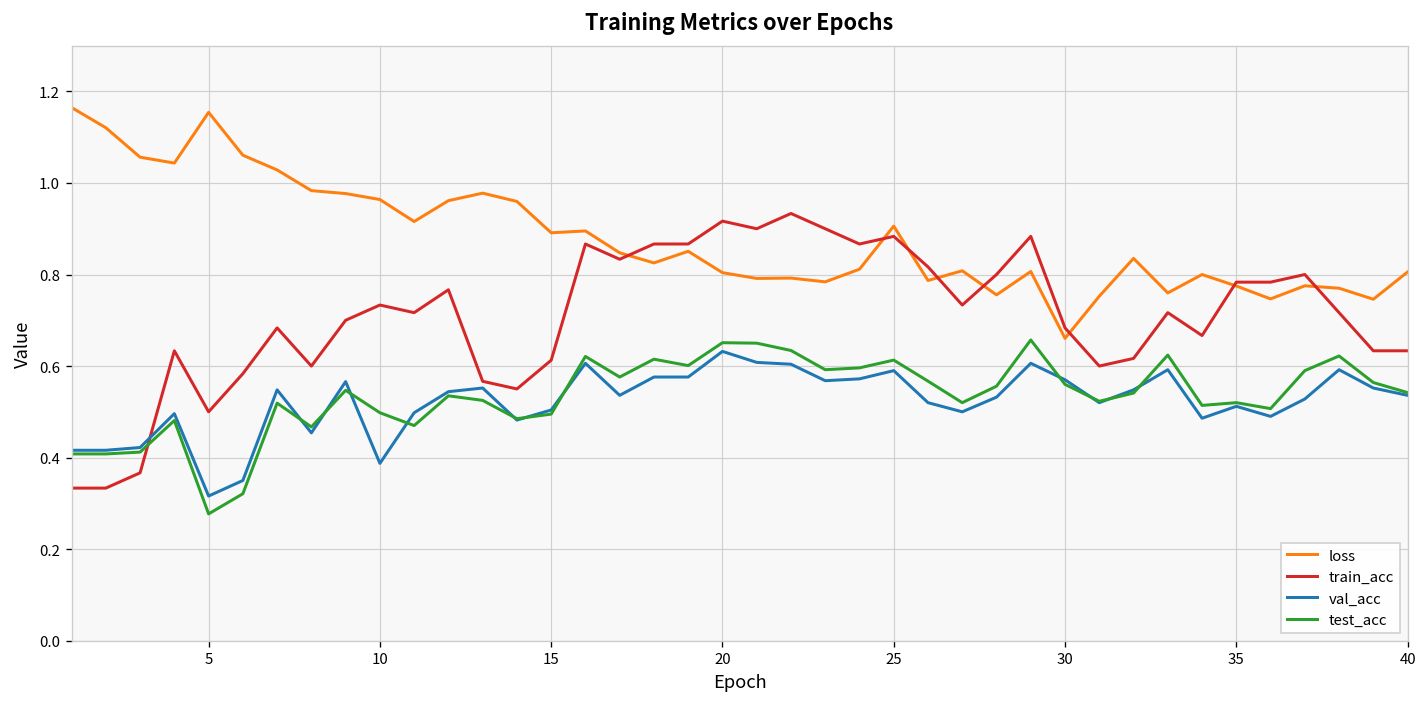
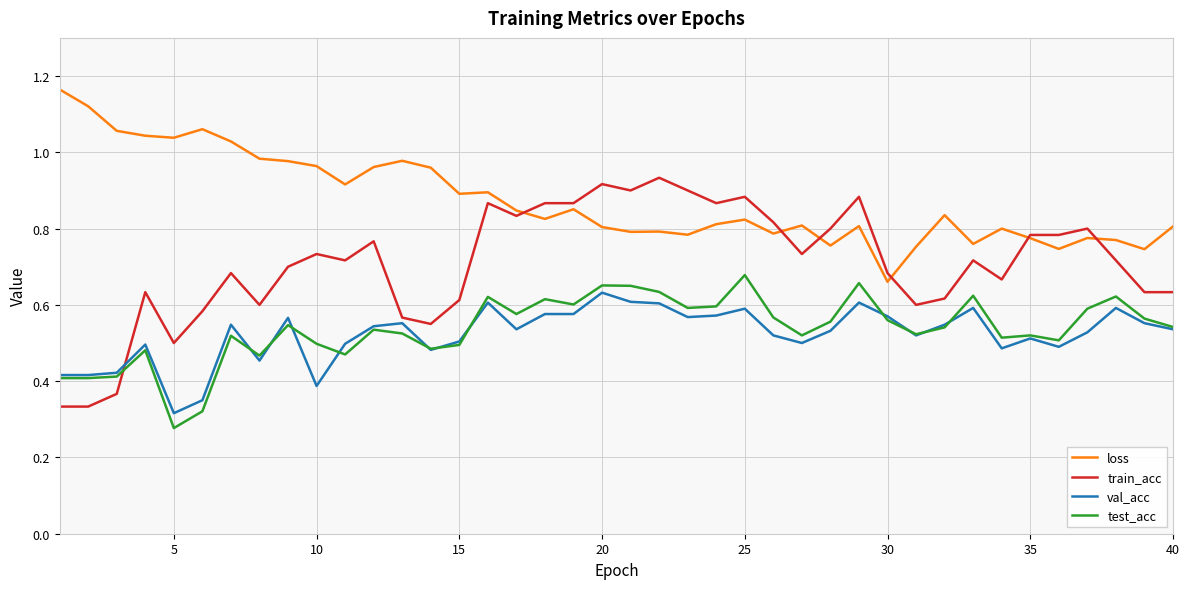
  {
    "loss": {
-     "5": 1.15,
+     "5": 1.04,
      "10": 0.96,
      "15": 0.89,
      "20": 0.80,
-     "25": 0.91,
+     "25": 0.82,
      "30": 0.66,
      "35": 0.77,
      "40": 0.81
    },
    "train_acc": {
      "5": 0.50,
      "10": 0.73,
      "15": 0.61,
      "20": 0.92,
      "25": 0.88,
      "30": 0.68,
      "35": 0.78,
      "40": 0.63
    },
    "val_acc": {
      "5": 0.32,
      "10": 0.39,
      "15": 0.50,
      "20": 0.63,
      "25": 0.59,
      "30": 0.57,
      "35": 0.51
    },
    "test_acc": {
      "5": 0.28,
      "10": 0.50,
      "15": 0.50,
      "20": 0.65,
-     "25": 0.61,
+     "25": 0.68,
      "30": 0.56,
      "35": 0.52
    }
  }
